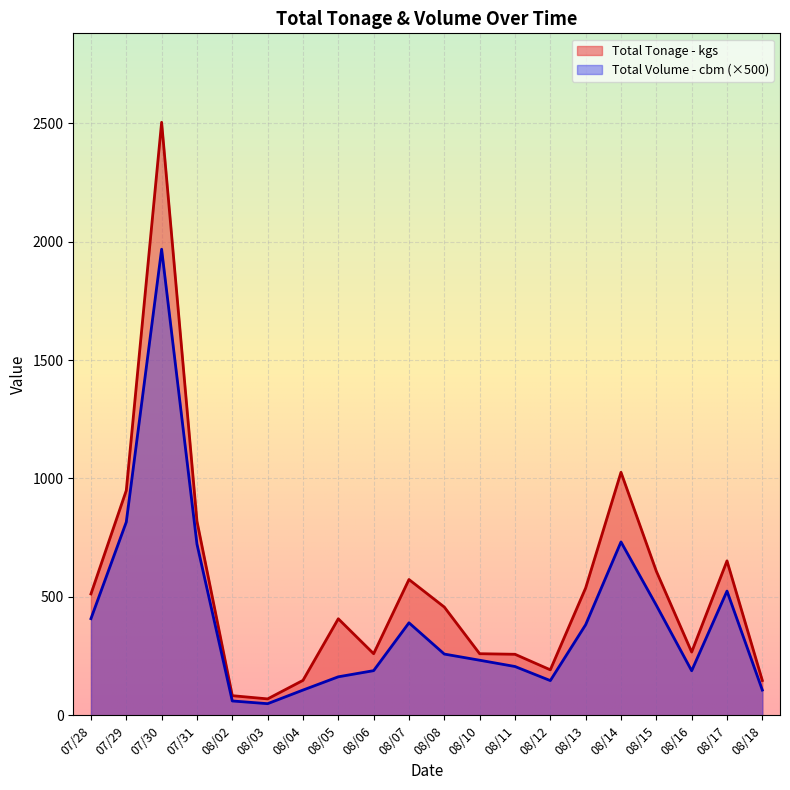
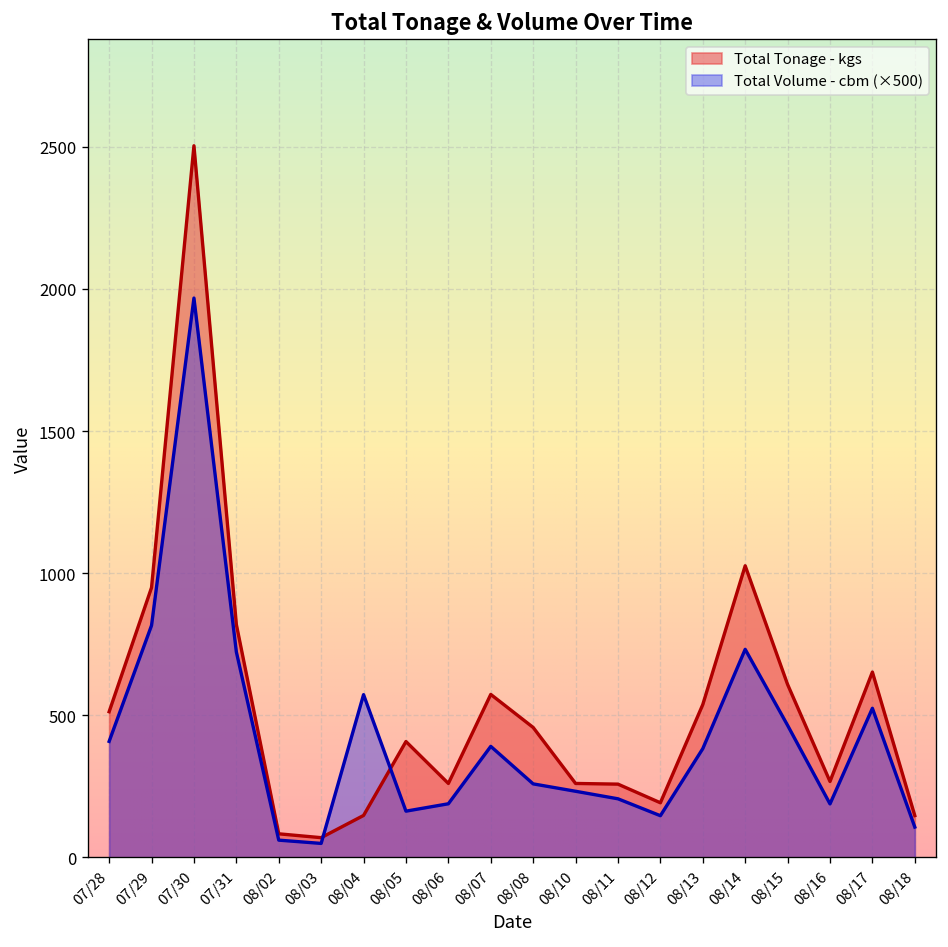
  {
    "Total Tonage - kgs": {
      "07/28": 510,
      "07/29": 950,
      "07/30": 2500,
      "07/31": 820,
      "08/02": 80,
      "08/03": 70,
      "08/04": 150,
      "08/05": 410,
      "08/06": 260,
      "08/07": 570,
      "08/08": 460,
      "08/10": 260,
      "08/11": 260,
      "08/12": 190,
      "08/13": 540,
      "08/14": 1030,
      "08/15": 610,
      "08/16": 270,
      "08/17": 650,
      "08/18": 150
    },
    "Total Volume - cbm (×500)": {
      "07/28": 410,
      "07/29": 820,
      "07/30": 1970,
      "07/31": 720,
      "08/02": 60,
      "08/03": 50,
-     "08/04": 110,
+     "08/04": 570,
      "08/05": 160,
      "08/06": 190,
      "08/07": 390,
      "08/08": 260,
      "08/10": 230,
      "08/11": 210,
      "08/12": 150,
      "08/13": 380,
      "08/14": 730,
      "08/15": 460,
      "08/16": 190,
      "08/17": 520,
      "08/18": 110
    }
  }
